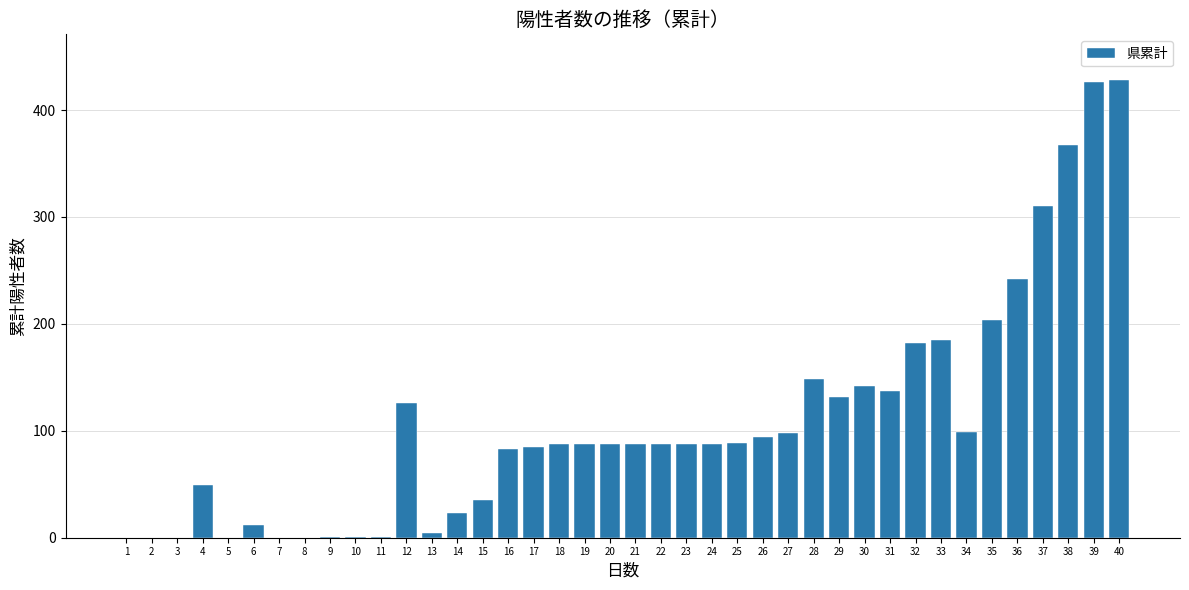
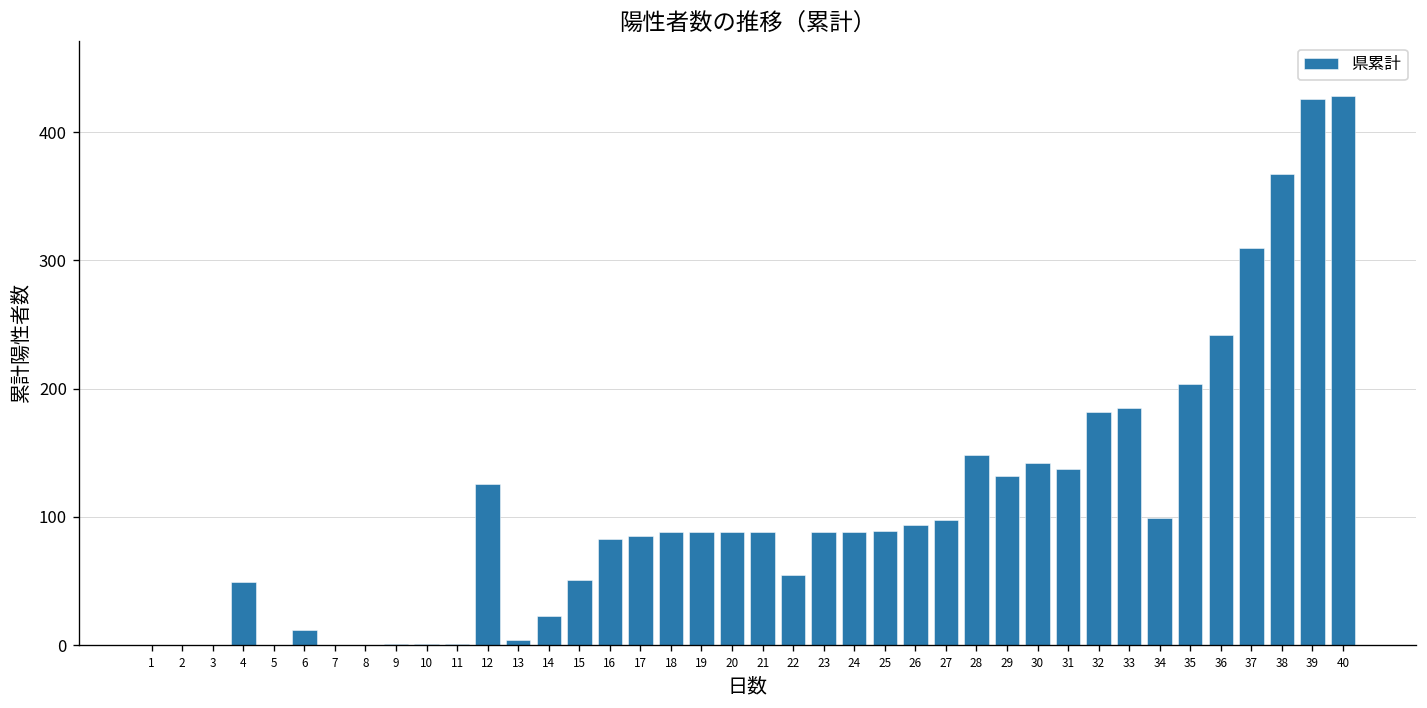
  {
    "1": 0,
    "2": 0,
    "3": 0,
    "4": 49,
    "5": 0,
    "6": 12,
    "7": 0,
    "8": 0,
    "12": 126,
    "13": 4,
    "14": 23,
-   "15": 35,
+   "15": 51,
    "16": 83,
    "17": 85,
    "18": 88,
    "19": 88,
    "20": 88,
    "21": 88,
-   "22": 88,
+   "22": 55,
    "23": 88,
    "24": 88,
    "25": 89,
    "26": 94,
    "27": 98,
    "28": 148,
    "29": 132,
    "30": 142,
    "31": 137,
    "32": 182,
    "33": 185,
    "34": 99,
    "35": 204,
    "36": 242,
    "37": 310,
    "38": 367,
    "39": 426,
    "40": 428
  }
